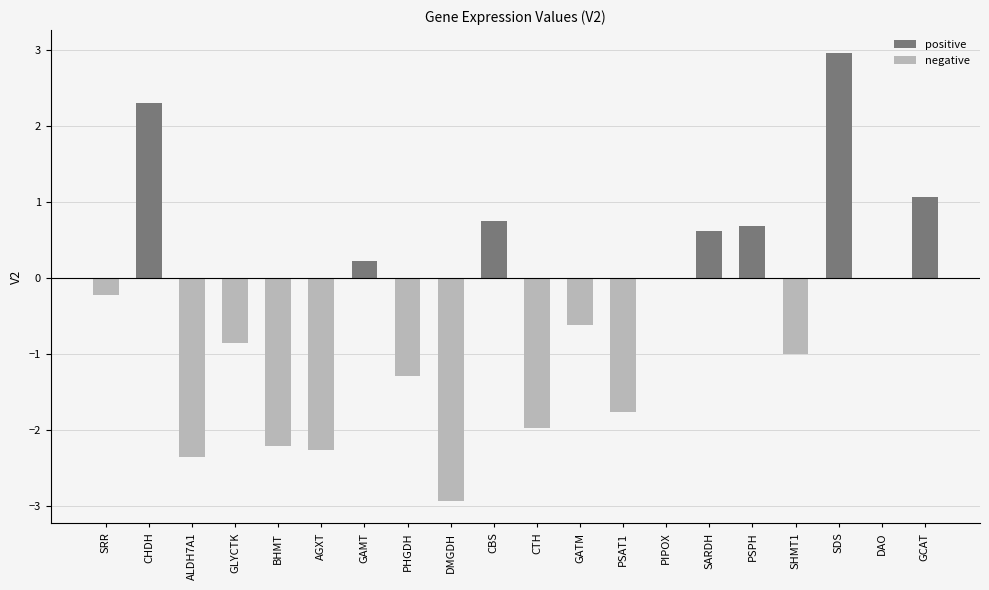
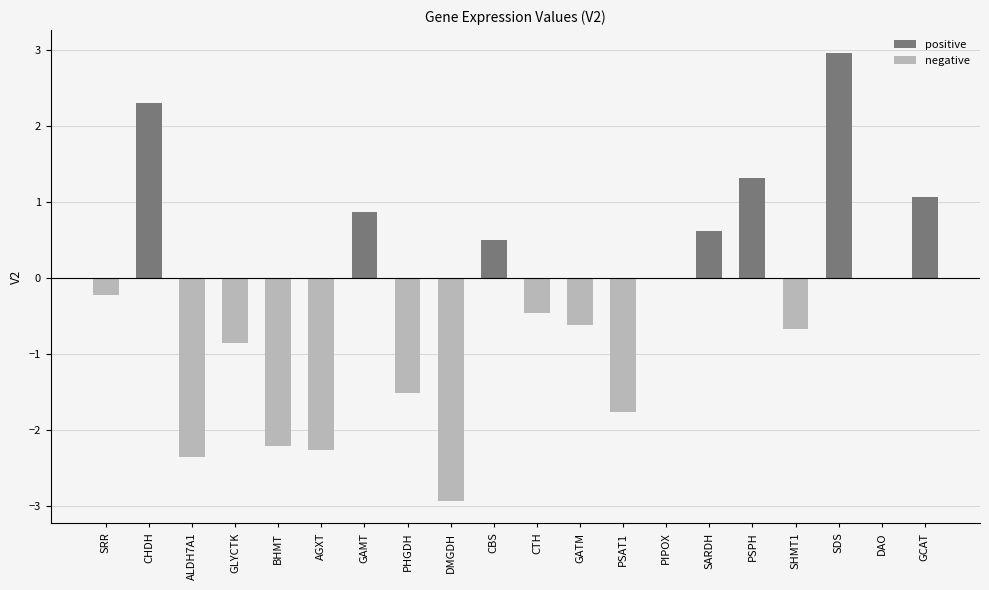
  {
    "positive": {
      "SRR": 0.0,
      "CHDH": 2.3,
      "ALDH7A1": 0.0,
      "GLYCTK": 0.0,
      "BHMT": 0.0,
      "AGXT": 0.0,
-     "GAMT": 0.2,
+     "GAMT": 0.9,
      "PHGDH": 0.0,
      "DMGDH": 0.0,
-     "CBS": 0.8,
+     "CBS": 0.5,
      "CTH": 0.0,
      "GATM": 0.0,
      "PSAT1": 0.0,
      "PIPOX": 0.0,
      "SARDH": 0.6,
-     "PSPH": 0.7,
+     "PSPH": 1.3,
      "SHMT1": 0.0,
      "SDS": 3.0,
      "DAO": 0.0,
      "GCAT": 1.1
    },
    "negative": {
      "SRR": -0.2,
      "CHDH": 0.0,
      "ALDH7A1": -2.3,
      "GLYCTK": -0.9,
      "BHMT": -2.2,
      "AGXT": -2.3,
      "GAMT": 0.0,
-     "PHGDH": -1.3,
+     "PHGDH": -1.5,
      "DMGDH": -2.9,
      "CBS": 0.0,
-     "CTH": -2.0,
+     "CTH": -0.5,
      "GATM": -0.6,
      "PSAT1": -1.8,
      "PIPOX": 0.0,
      "SARDH": 0.0,
      "PSPH": 0.0,
-     "SHMT1": -1.0,
+     "SHMT1": -0.7,
      "SDS": 0.0,
      "DAO": 0.0,
      "GCAT": 0.0
    }
  }
